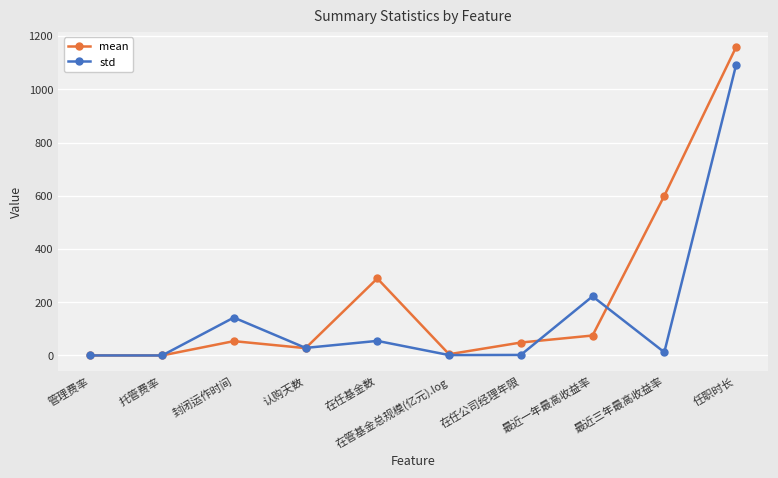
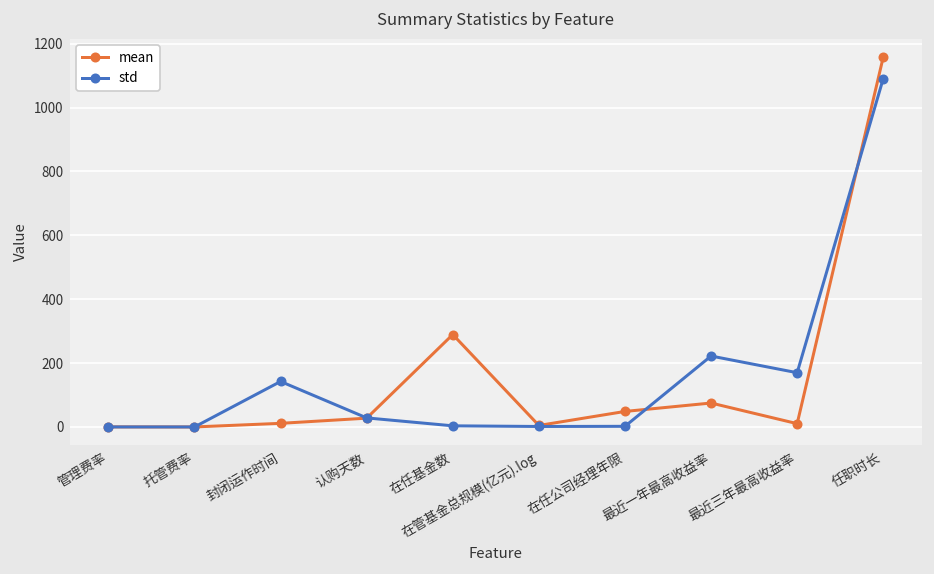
  {
    "mean": {
-     "封闭运作时间": 50,
+     "封闭运作时间": 10,
      "在任基金数": 290,
      "在任公司经理年限": 50,
      "最近一年最高收益率": 70,
-     "最近三年最高收益率": 600,
+     "最近三年最高收益率": 10,
      "任职时长": 1160
    },
    "std": {
      "封闭运作时间": 140,
-     "在任基金数": 50,
+     "在任基金数": 0,
      "在任公司经理年限": 0,
      "最近一年最高收益率": 220,
-     "最近三年最高收益率": 10,
+     "最近三年最高收益率": 170,
      "任职时长": 1090
    }
  }
